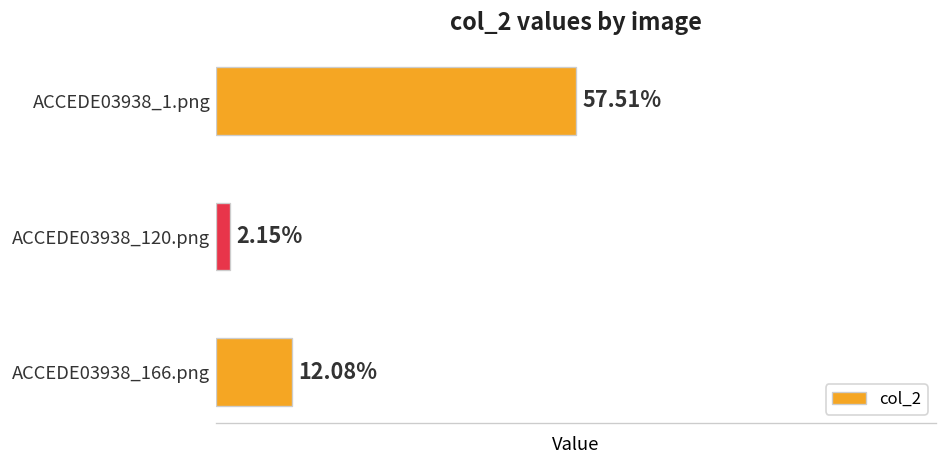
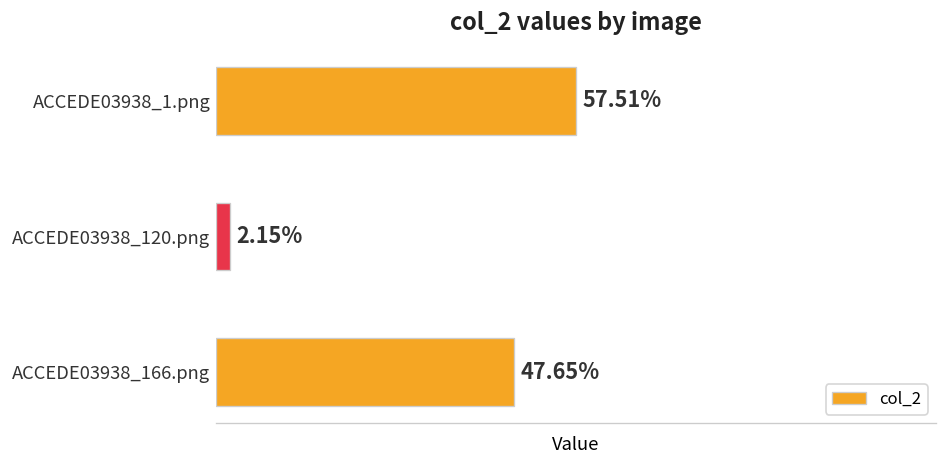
  {
    "ACCEDE03938_1.png": "57.51%",
    "ACCEDE03938_120.png": "2.15%",
-   "ACCEDE03938_166.png": "12.08%"
+   "ACCEDE03938_166.png": "47.65%"
  }
